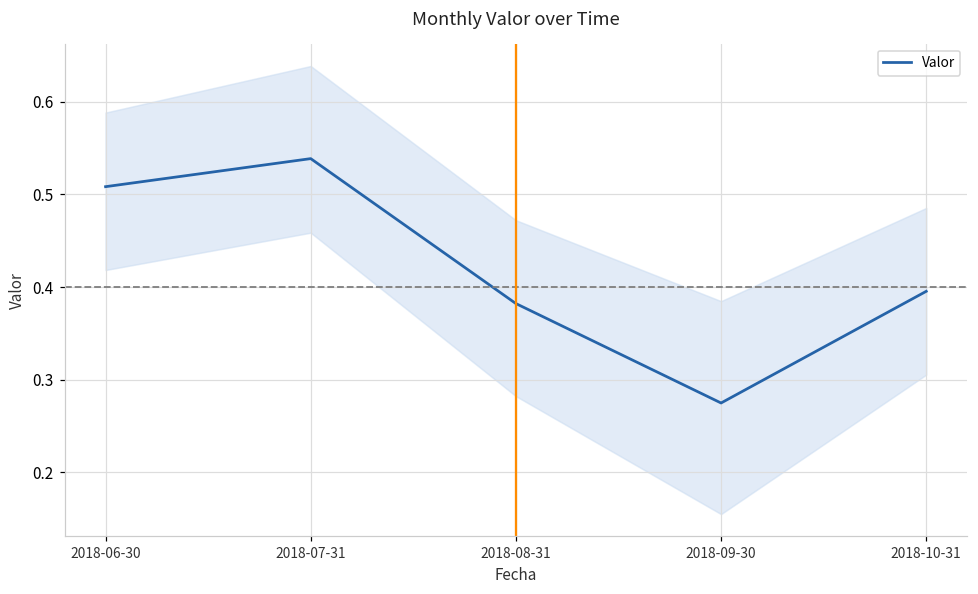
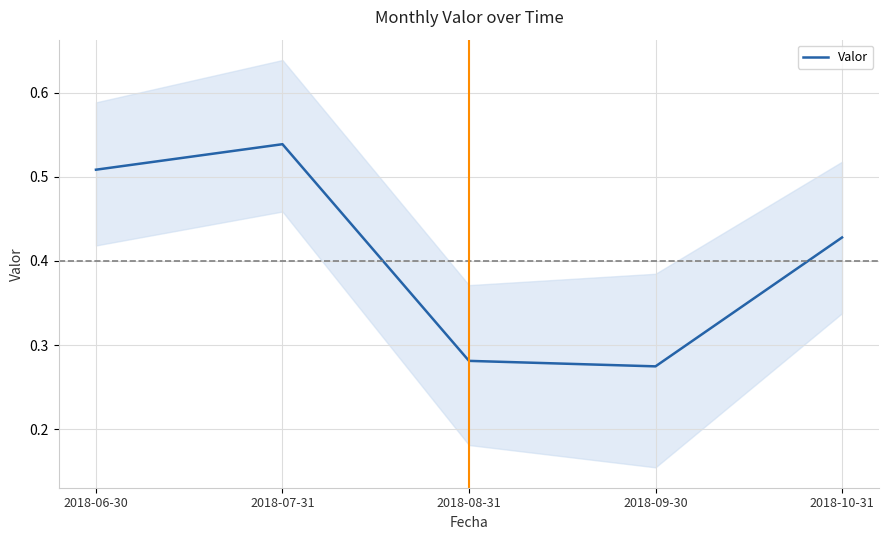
  {
    "Valor": {
      "2018-06-30": 0.51,
      "2018-07-31": 0.54,
-     "2018-08-31": 0.38,
+     "2018-08-31": 0.28,
      "2018-09-30": 0.27,
-     "2018-10-31": 0.40
+     "2018-10-31": 0.43
    }
  }
